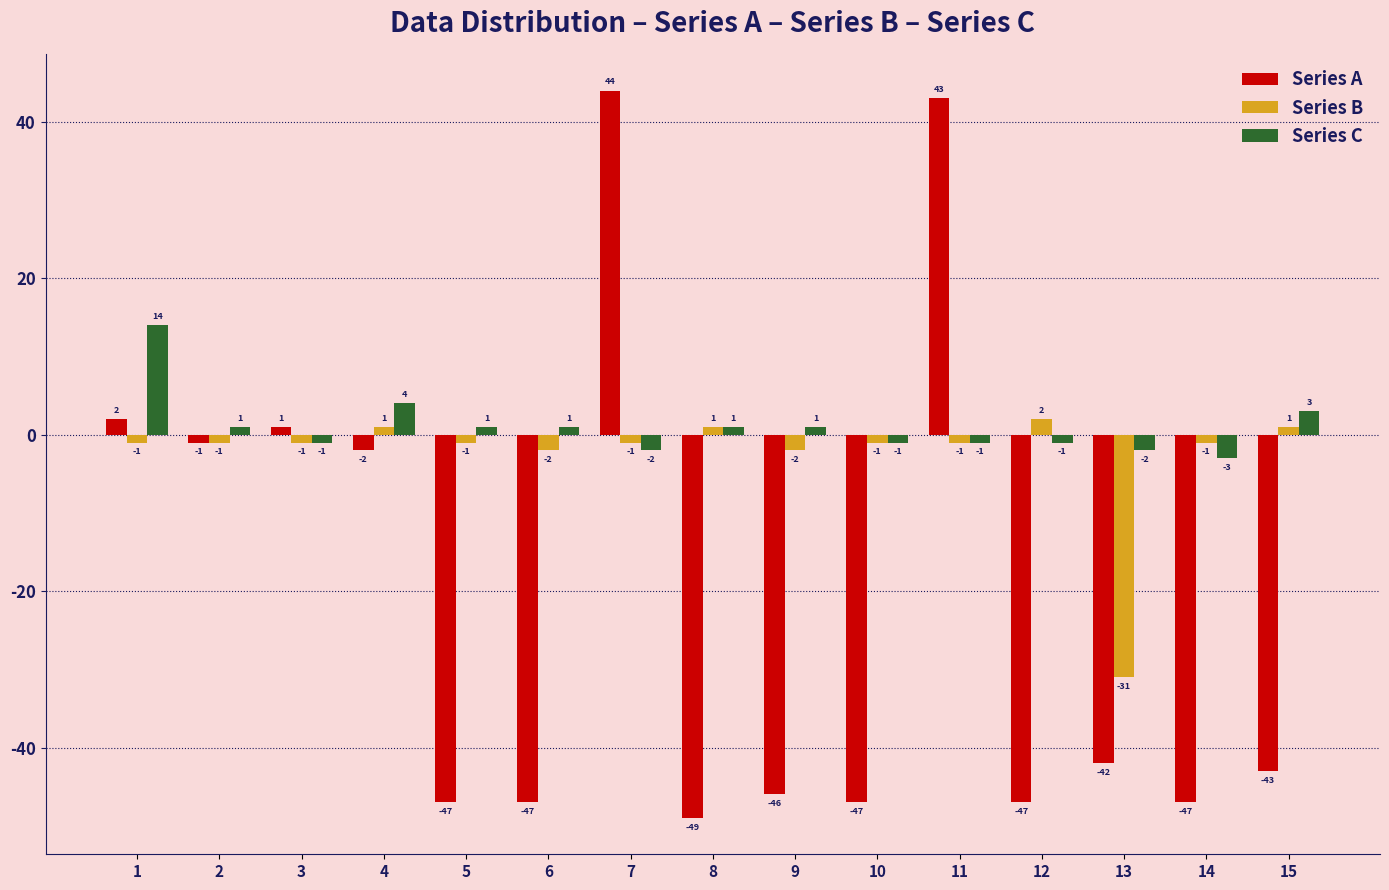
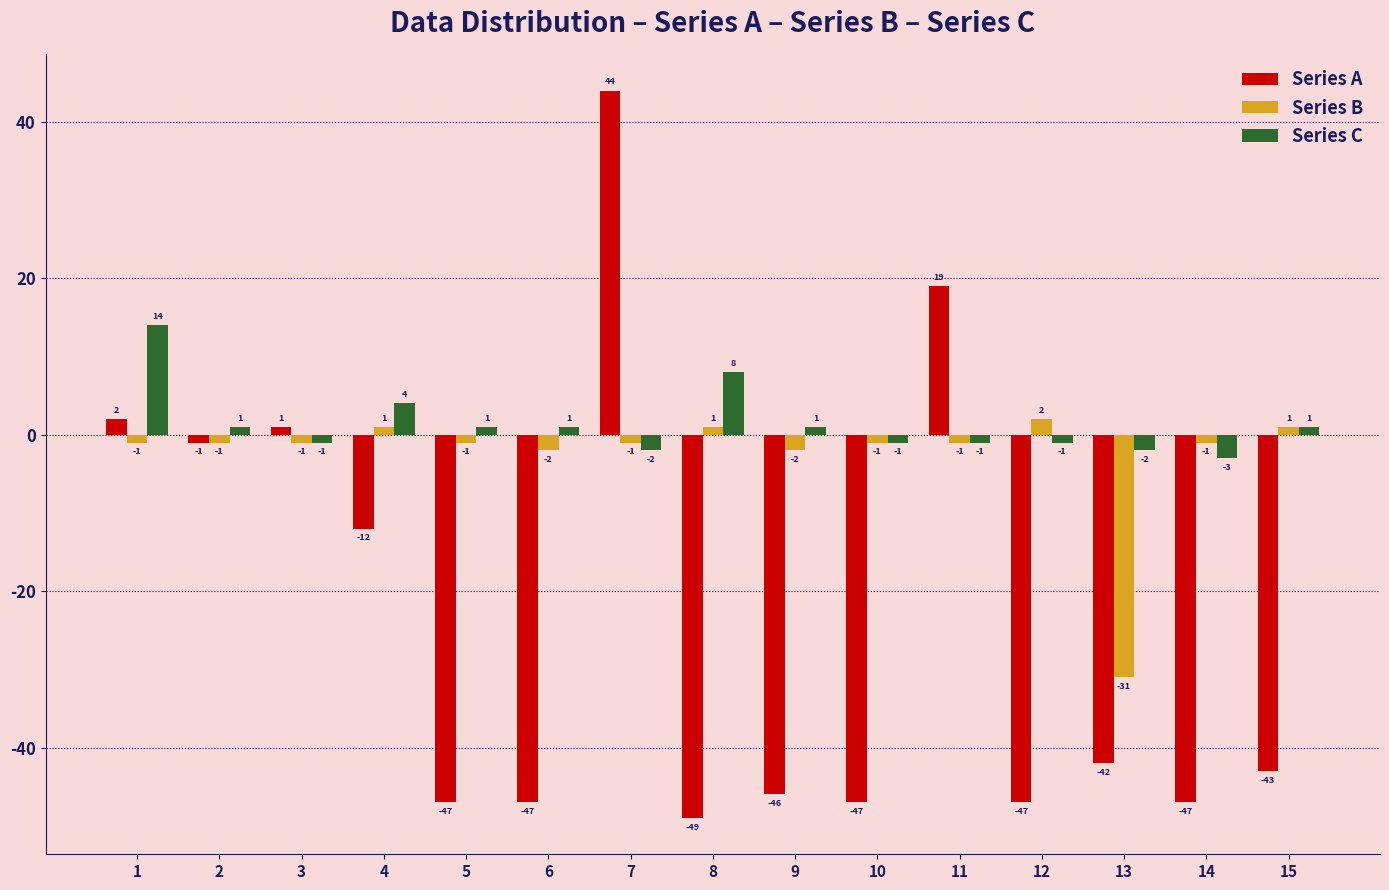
  {
    "Series A": {
      "1": 2,
      "2": -1,
      "3": 1,
-     "4": -2,
+     "4": -12,
      "5": -47,
      "6": -47,
      "7": 44,
      "8": -49,
      "9": -46,
      "10": -47,
-     "11": 43,
+     "11": 19,
      "12": -47,
      "13": -42,
      "14": -47,
      "15": -43
    },
    "Series B": {
      "1": -1,
      "2": -1,
      "3": -1,
      "4": 1,
      "5": -1,
      "6": -2,
      "7": -1,
      "8": 1,
      "9": -2,
      "10": -1,
      "11": -1,
      "12": 2,
      "13": -31,
      "14": -1,
      "15": 1
    },
    "Series C": {
      "1": 14,
      "2": 1,
      "3": -1,
      "4": 4,
      "5": 1,
      "6": 1,
      "7": -2,
-     "8": 1,
+     "8": 8,
      "9": 1,
      "10": -1,
      "11": -1,
      "12": -1,
      "13": -2,
      "14": -3,
-     "15": 3
+     "15": 1
    }
  }
